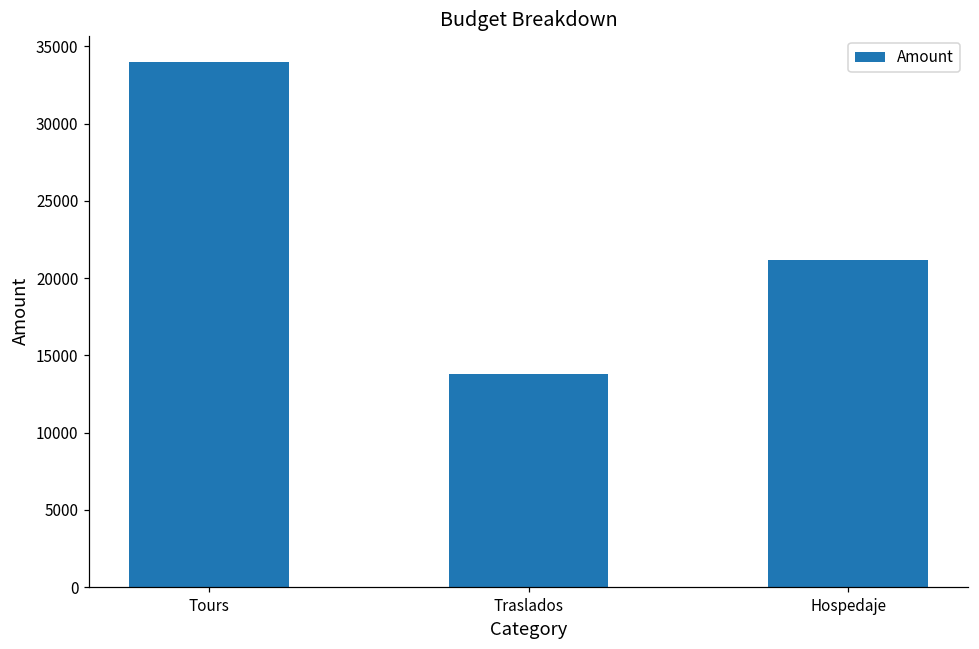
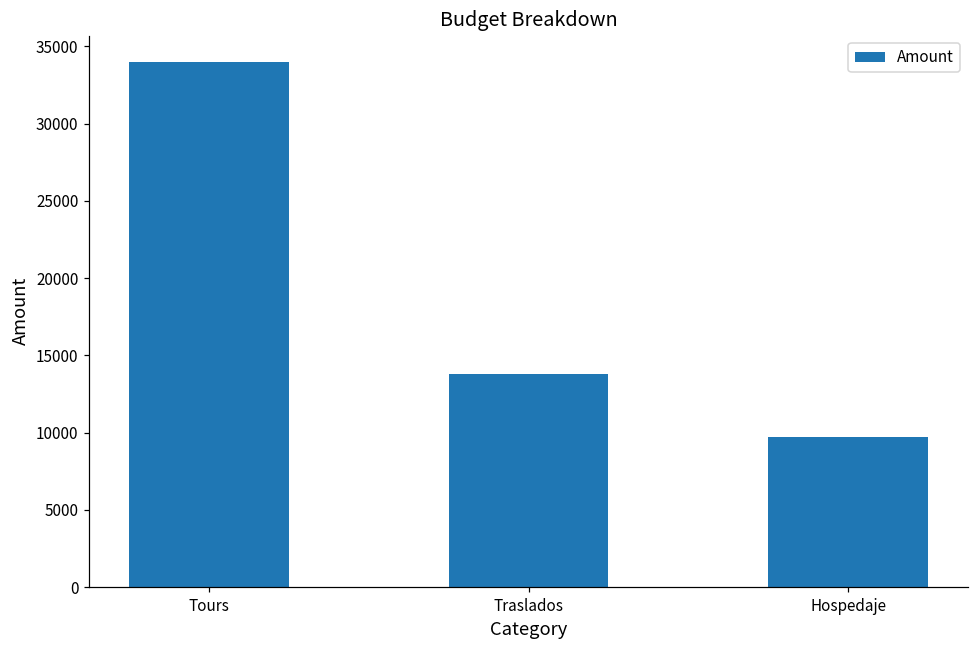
  {
    "Tours": 34000,
    "Traslados": 13800,
-   "Hospedaje": 21200
+   "Hospedaje": 9700
  }
